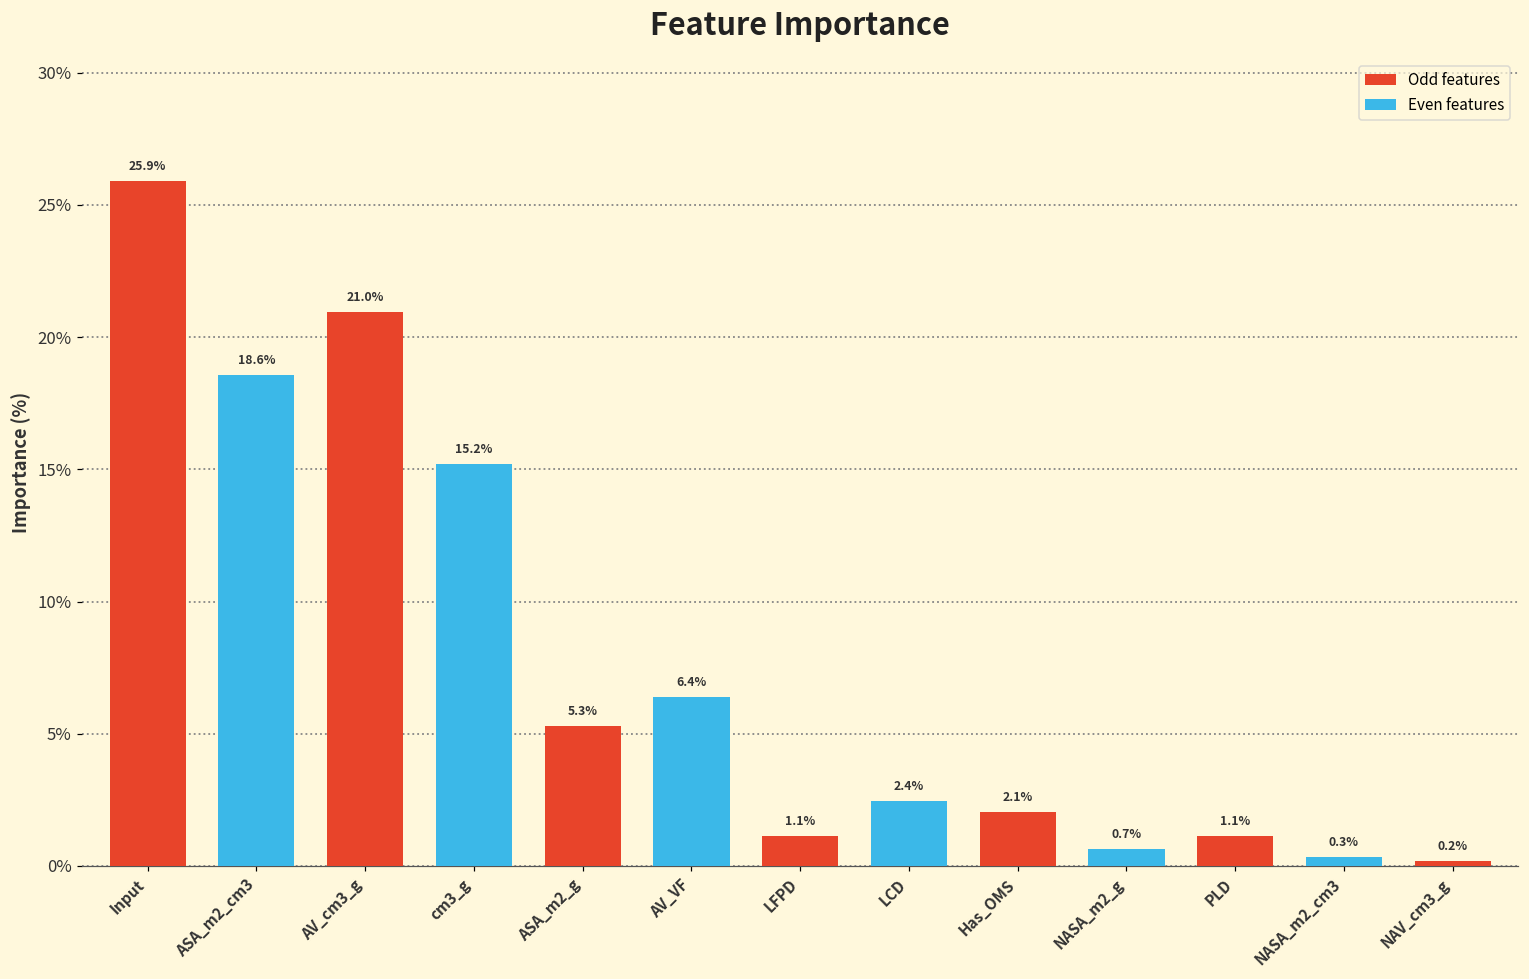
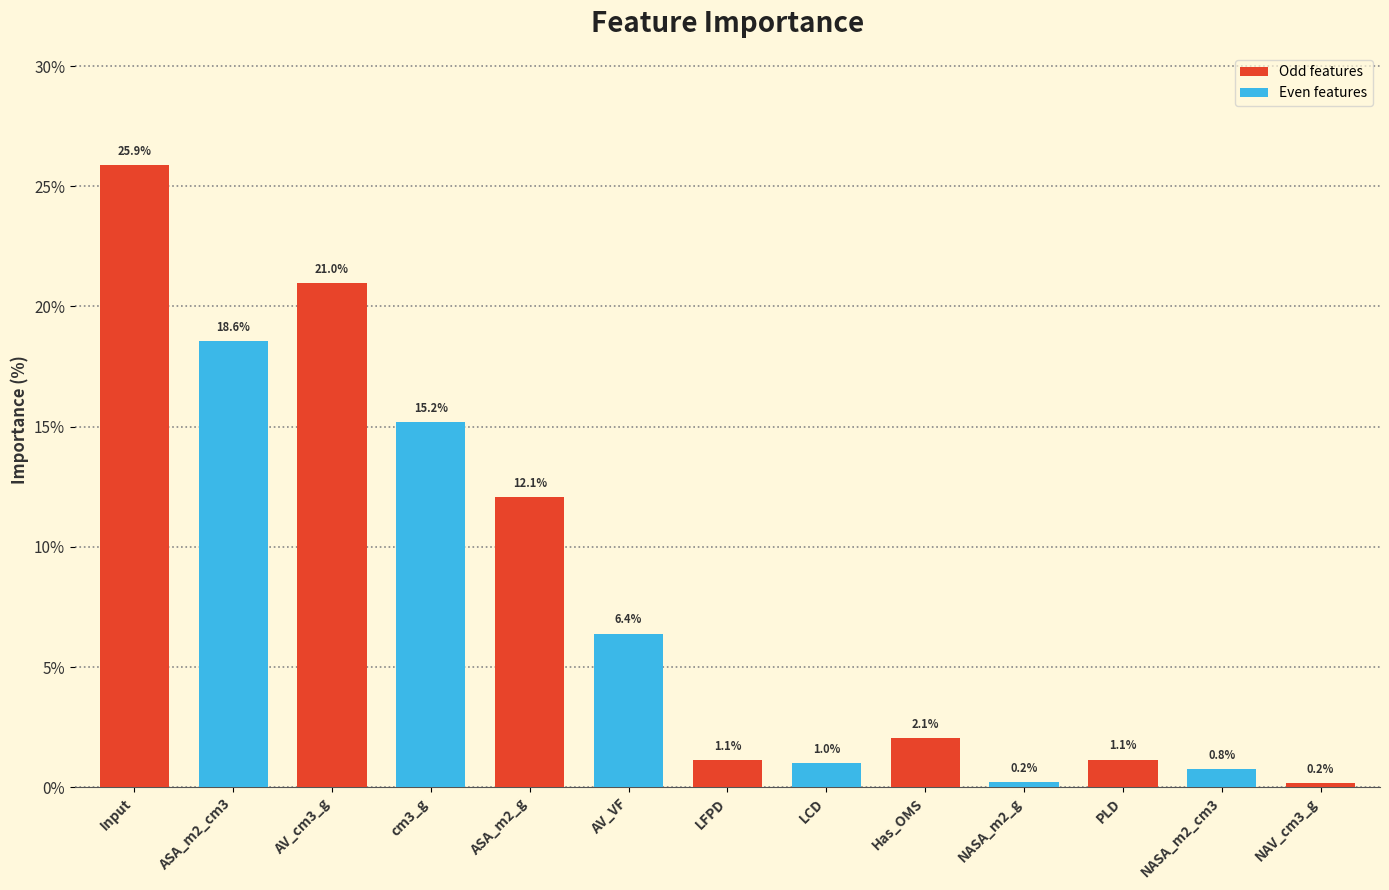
  {
    "Input": "25.9%",
    "ASA_m2_cm3": "18.6%",
    "AV_cm3_g": "21.0%",
    "cm3_g": "15.2%",
-   "ASA_m2_g": "5.3%",
+   "ASA_m2_g": "12.1%",
    "AV_VF": "6.4%",
    "LFPD": "1.1%",
-   "LCD": "2.4%",
+   "LCD": "1.0%",
    "Has_OMS": "2.1%",
-   "NASA_m2_g": "0.7%",
+   "NASA_m2_g": "0.2%",
    "PLD": "1.1%",
-   "NASA_m2_cm3": "0.3%",
+   "NASA_m2_cm3": "0.8%",
    "NAV_cm3_g": "0.2%"
  }
